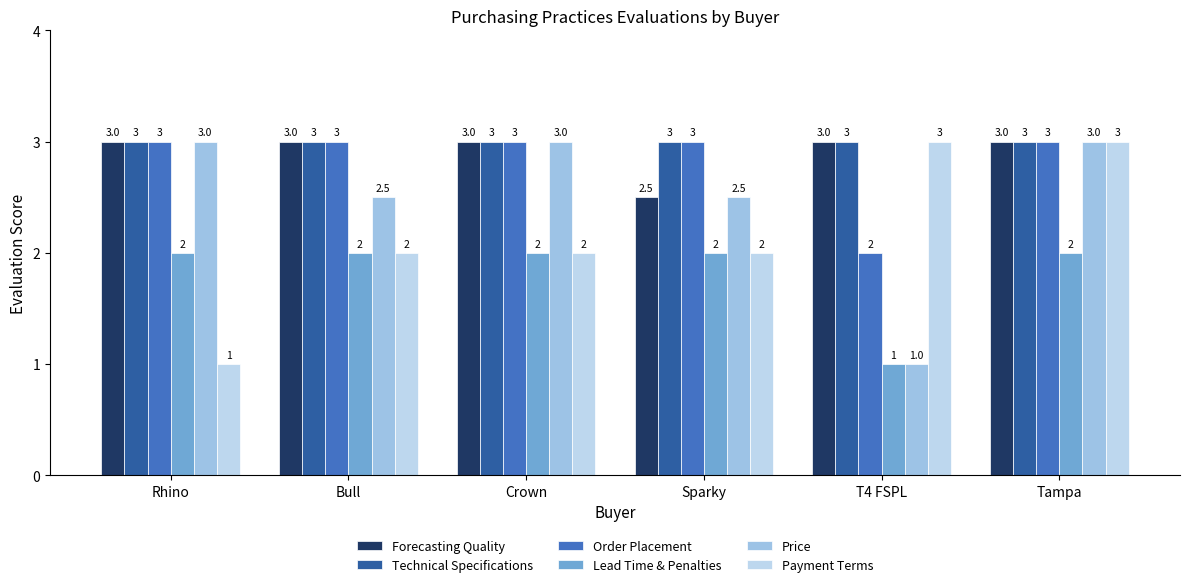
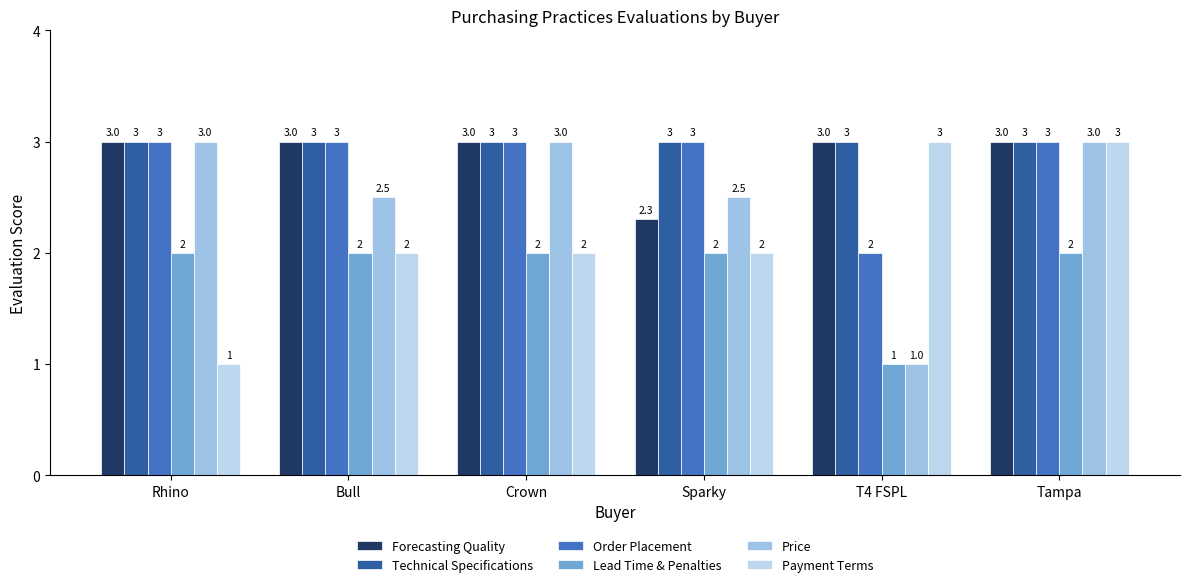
  {
    "Forecasting Quality": {
      "Rhino": 3.0,
      "Bull": 3.0,
      "Crown": 3.0,
-     "Sparky": 2.5,
+     "Sparky": 2.3,
      "T4 FSPL": 3.0,
      "Tampa": 3.0
    }
  }
